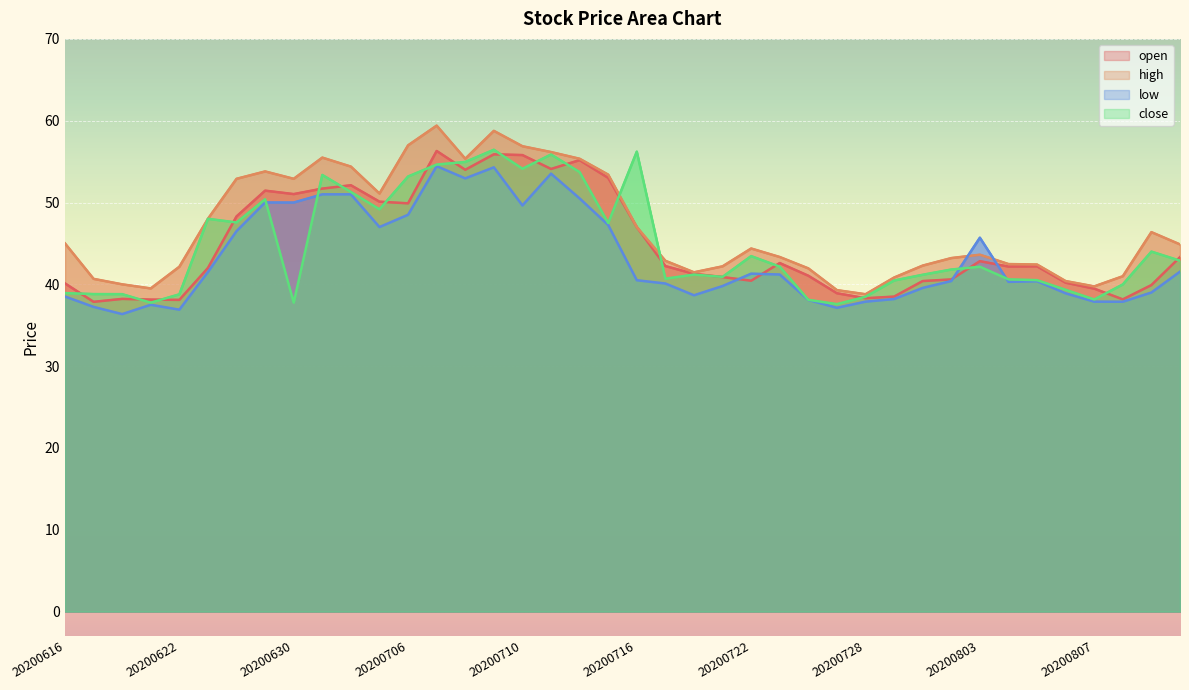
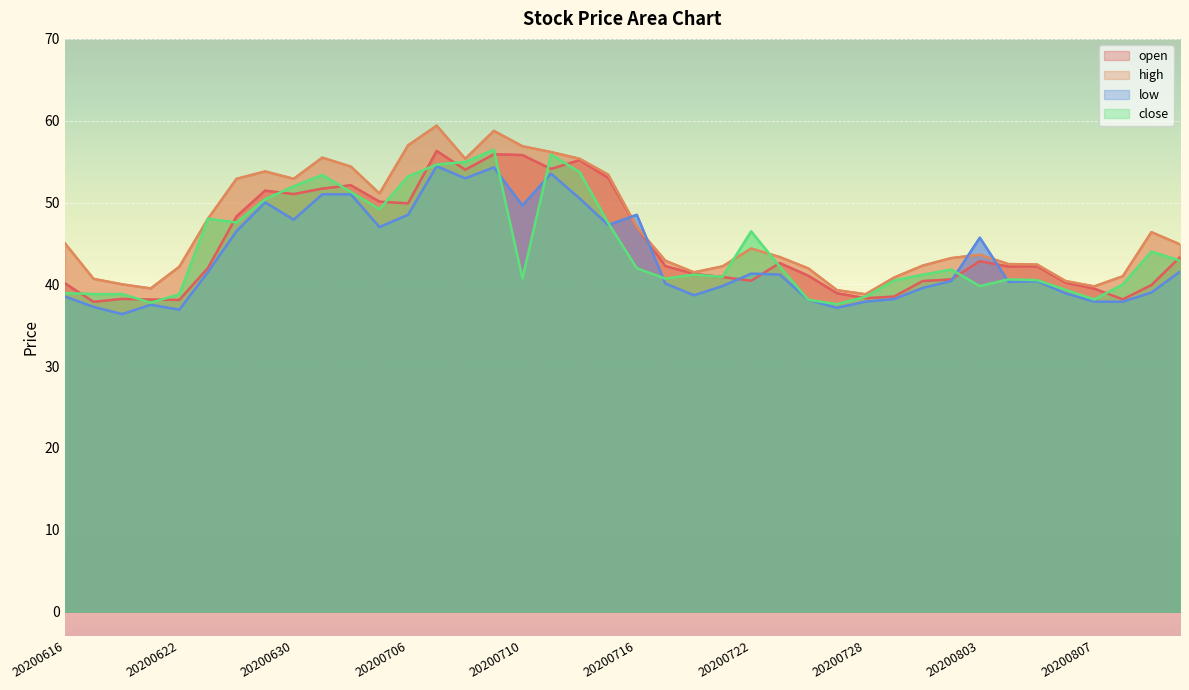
  {
    "low": {
      "20200616": 39,
      "20200622": 37,
-     "20200630": 50,
+     "20200630": 48,
      "20200706": 49,
      "20200710": 50,
-     "20200716": 41,
+     "20200716": 49,
      "20200722": 41,
      "20200728": 38,
      "20200803": 46
    },
    "close": {
      "20200616": 39,
      "20200622": 39,
-     "20200630": 38,
+     "20200630": 52,
      "20200706": 53,
-     "20200710": 54,
-     "20200716": 56,
-     "20200722": 43,
-     "20200803": 42
+     "20200710": 41,
+     "20200716": 42,
+     "20200722": 46,
+     "20200803": 40
    }
  }
